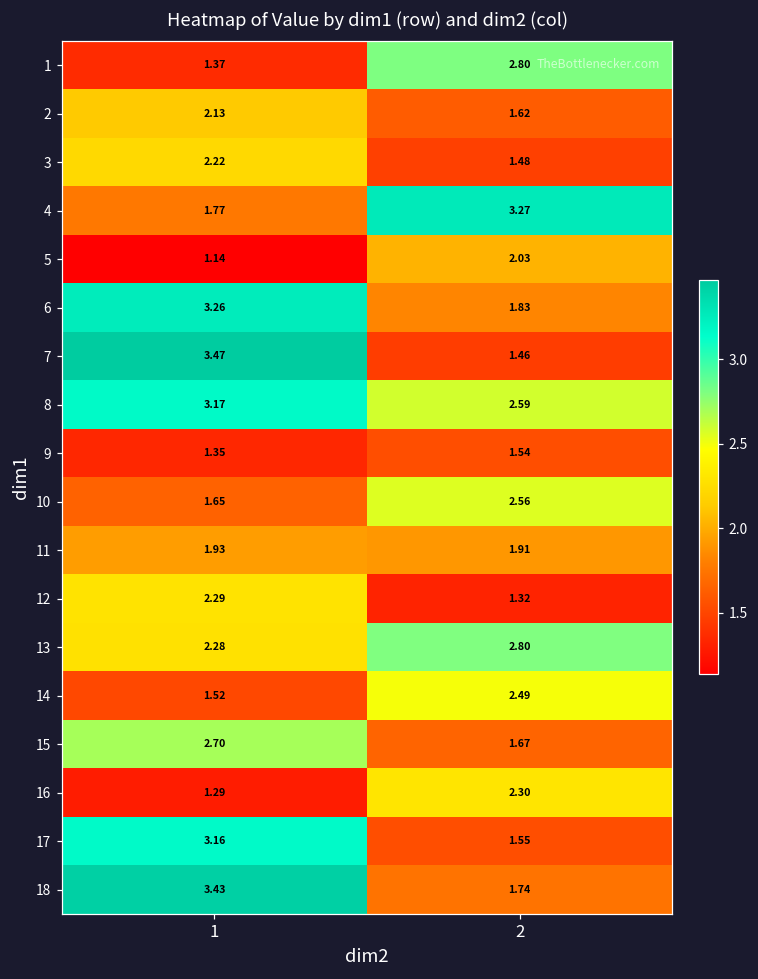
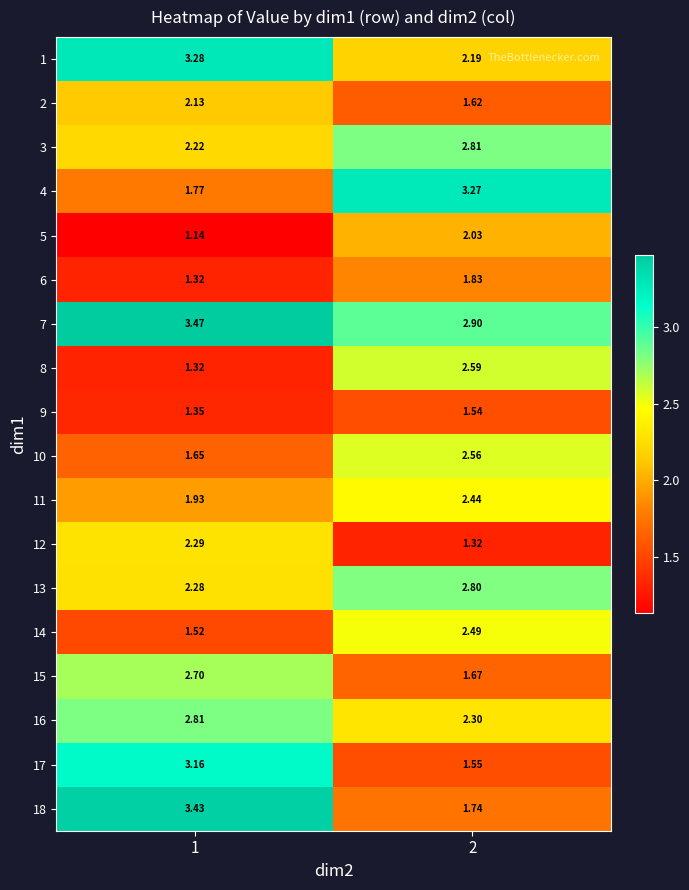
  {
    "1": {
-     "1": 1.37,
-     "2": 2.80
+     "1": 3.28,
+     "2": 2.19
    },
    "2": {
      "1": 2.13,
      "2": 1.62
    },
    "3": {
      "1": 2.22,
-     "2": 1.48
+     "2": 2.81
    },
    "4": {
      "1": 1.77,
      "2": 3.27
    },
    "5": {
      "1": 1.14,
      "2": 2.03
    },
    "6": {
-     "1": 3.26,
+     "1": 1.32,
      "2": 1.83
    },
    "7": {
      "1": 3.47,
-     "2": 1.46
+     "2": 2.90
    },
    "8": {
-     "1": 3.17,
+     "1": 1.32,
      "2": 2.59
    },
    "9": {
      "1": 1.35,
      "2": 1.54
    },
    "10": {
      "1": 1.65,
      "2": 2.56
    },
    "11": {
      "1": 1.93,
-     "2": 1.91
+     "2": 2.44
    },
    "12": {
      "1": 2.29,
      "2": 1.32
    },
    "13": {
      "1": 2.28,
      "2": 2.80
    },
    "14": {
      "1": 1.52,
      "2": 2.49
    },
    "15": {
      "1": 2.70,
      "2": 1.67
    },
    "16": {
-     "1": 1.29,
+     "1": 2.81,
      "2": 2.30
    },
    "17": {
      "1": 3.16,
      "2": 1.55
    },
    "18": {
      "1": 3.43,
      "2": 1.74
    }
  }
